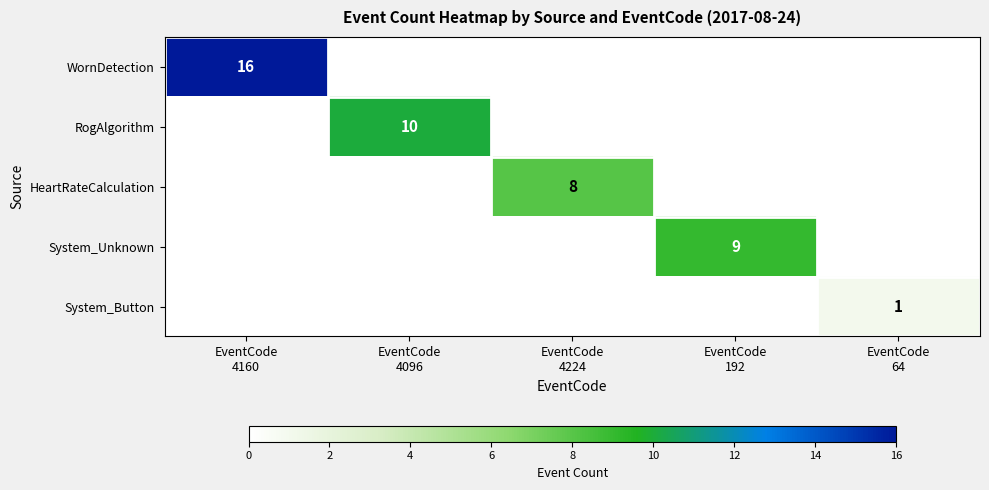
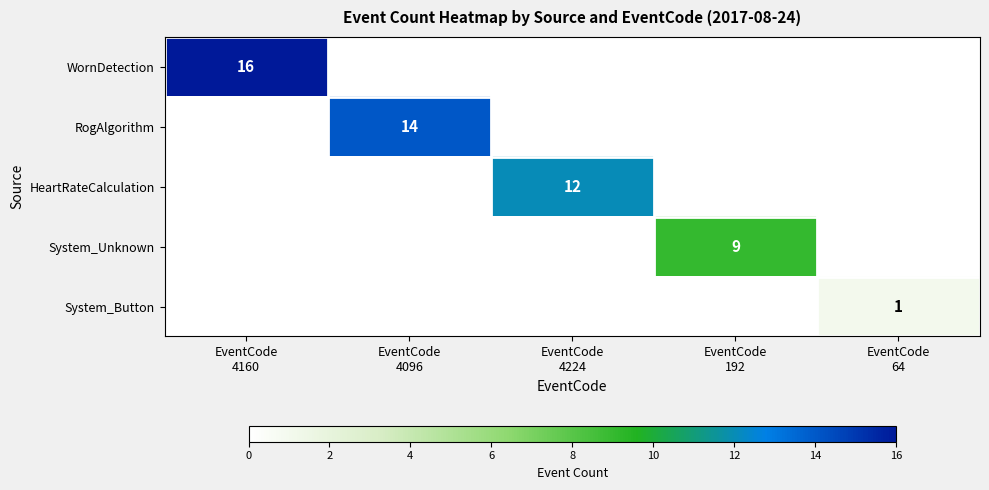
  {
    "WornDetection": {
      "EventCode 4160": 16
    },
    "RogAlgorithm": {
-     "EventCode 4096": 10
+     "EventCode 4096": 14
    },
    "HeartRateCalculation": {
-     "EventCode 4224": 8
+     "EventCode 4224": 12
    },
    "System_Unknown": {
      "EventCode 192": 9
    },
    "System_Button": {
      "EventCode 64": 1
    }
  }
